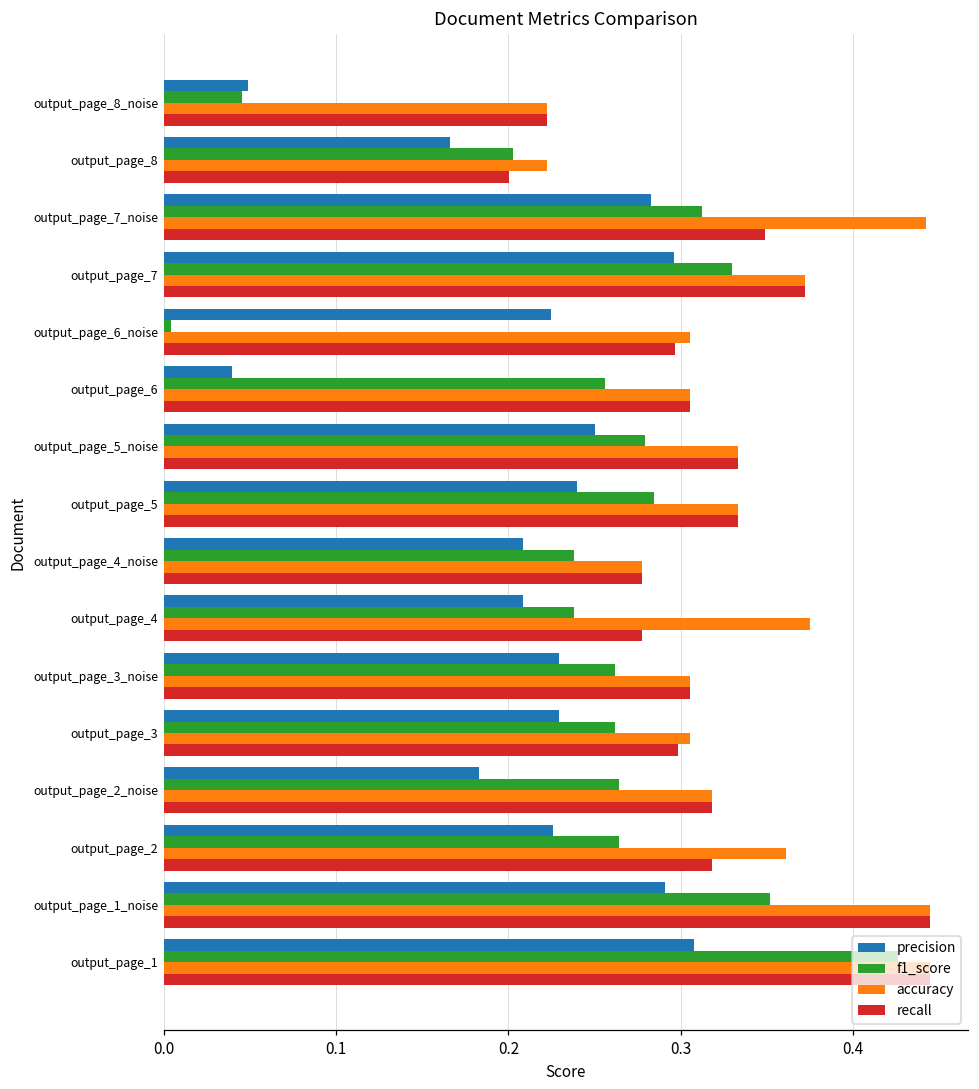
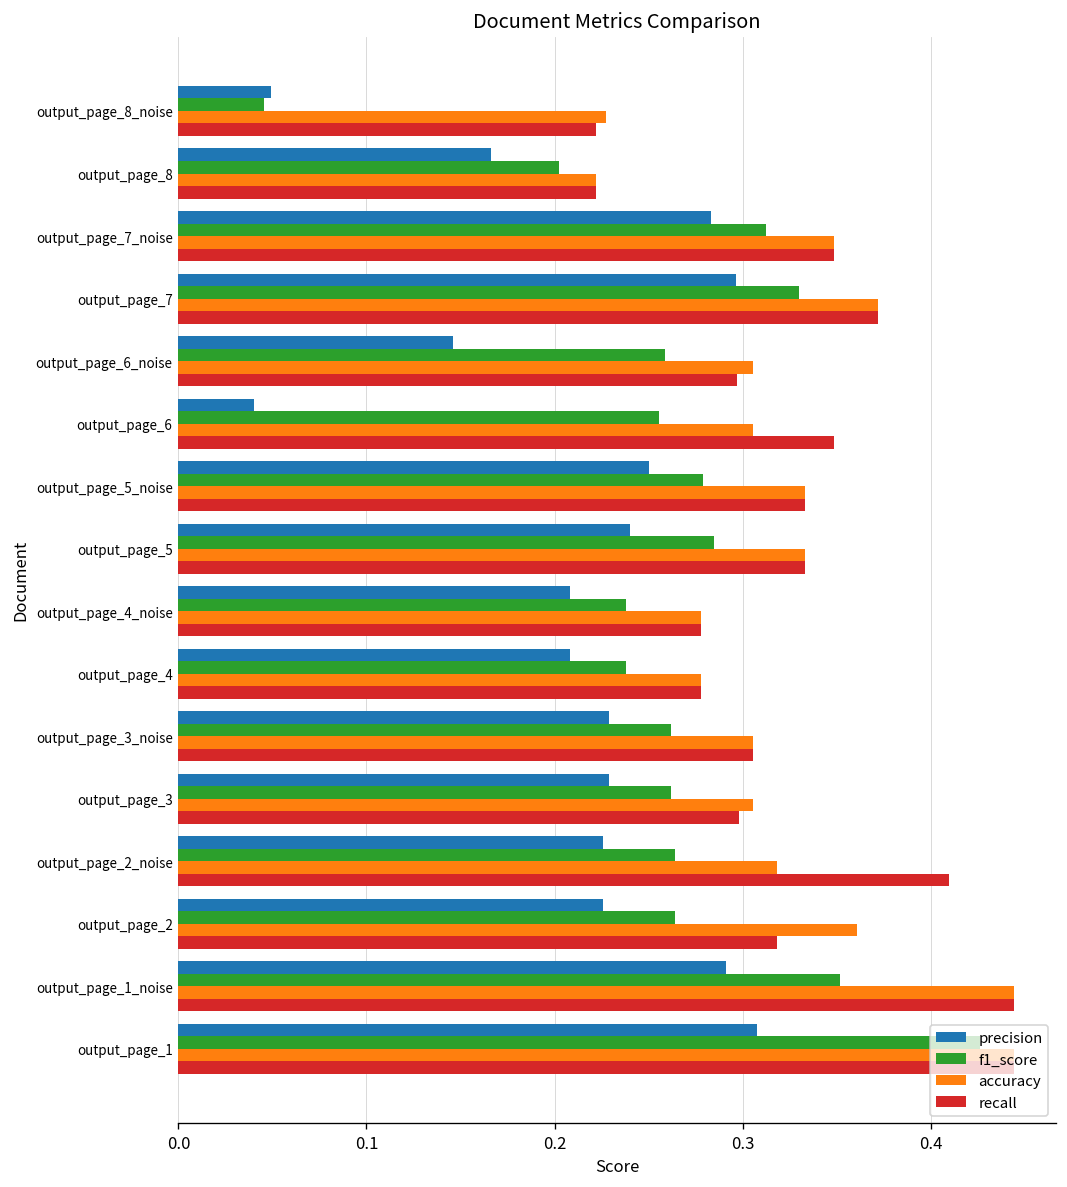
  {
    "precision": {
      "output_page_8_noise": 0.049,
      "output_page_8": 0.166,
      "output_page_7_noise": 0.283,
      "output_page_7": 0.296,
-     "output_page_6_noise": 0.225,
+     "output_page_6_noise": 0.146,
      "output_page_6": 0.040,
      "output_page_5_noise": 0.250,
      "output_page_5": 0.240,
      "output_page_4_noise": 0.208,
      "output_page_4": 0.208,
      "output_page_3_noise": 0.229,
      "output_page_3": 0.229,
-     "output_page_2_noise": 0.183,
+     "output_page_2_noise": 0.226,
      "output_page_2": 0.226,
      "output_page_1_noise": 0.291,
      "output_page_1": 0.308
    },
    "f1_score": {
      "output_page_8_noise": 0.045,
      "output_page_8": 0.203,
      "output_page_7_noise": 0.313,
      "output_page_7": 0.330,
-     "output_page_6_noise": 0.004,
+     "output_page_6_noise": 0.259,
      "output_page_6": 0.256,
      "output_page_5_noise": 0.279,
      "output_page_5": 0.285,
      "output_page_4_noise": 0.238,
      "output_page_4": 0.238,
      "output_page_3_noise": 0.262,
      "output_page_3": 0.262,
      "output_page_2_noise": 0.264,
      "output_page_2": 0.264,
      "output_page_1_noise": 0.352
    },
    "accuracy": {
-     "output_page_8_noise": 0.222,
+     "output_page_8_noise": 0.228,
      "output_page_8": 0.222,
-     "output_page_7_noise": 0.442,
+     "output_page_7_noise": 0.349,
      "output_page_7": 0.372,
      "output_page_6_noise": 0.306,
      "output_page_6": 0.306,
      "output_page_5_noise": 0.333,
      "output_page_5": 0.333,
      "output_page_4_noise": 0.278,
-     "output_page_4": 0.375,
+     "output_page_4": 0.278,
      "output_page_3_noise": 0.306,
      "output_page_3": 0.306,
      "output_page_2_noise": 0.318,
      "output_page_2": 0.361,
      "output_page_1_noise": 0.444
    },
    "recall": {
      "output_page_8_noise": 0.222,
-     "output_page_8": 0.200,
+     "output_page_8": 0.222,
      "output_page_7_noise": 0.349,
      "output_page_7": 0.372,
      "output_page_6_noise": 0.297,
-     "output_page_6": 0.306,
+     "output_page_6": 0.349,
      "output_page_5_noise": 0.333,
      "output_page_5": 0.333,
      "output_page_4_noise": 0.278,
      "output_page_4": 0.278,
      "output_page_3_noise": 0.306,
      "output_page_3": 0.298,
-     "output_page_2_noise": 0.318,
+     "output_page_2_noise": 0.410,
      "output_page_2": 0.318,
      "output_page_1_noise": 0.444
    }
  }
